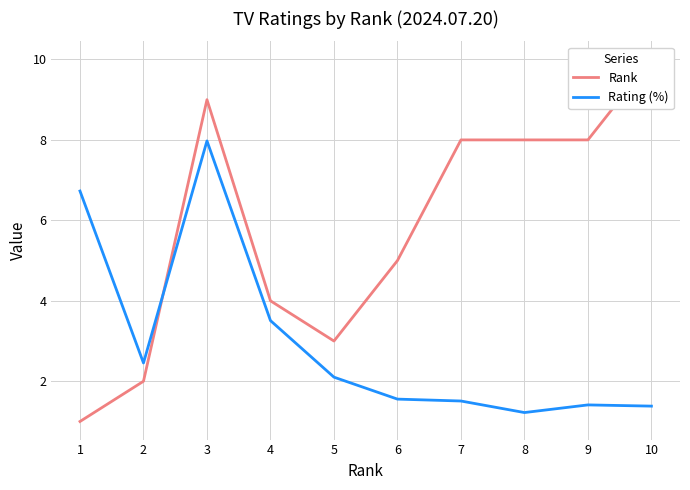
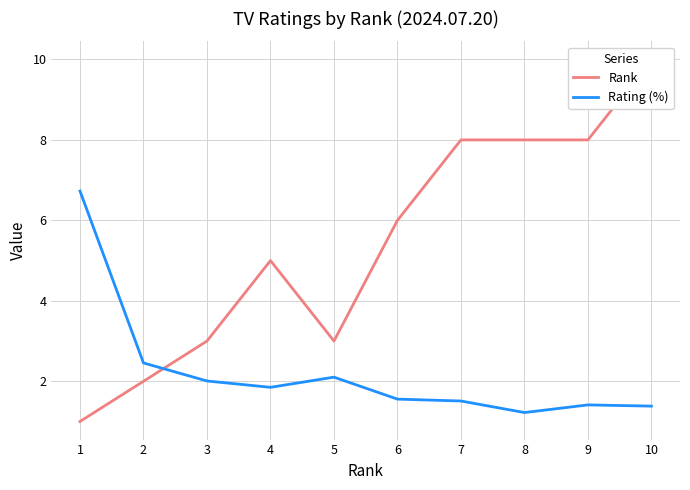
  {
    "Rank": {
      "1": 1,
      "2": 2,
-     "3": 9,
-     "4": 4,
+     "3": 3,
+     "4": 5,
      "5": 3,
-     "6": 5,
+     "6": 6,
      "7": 8,
      "8": 8,
      "9": 8
    },
    "Rating (%)": {
      "1": 6.7,
      "2": 2.5,
-     "3": 8.0,
-     "4": 3.5,
+     "3": 2.0,
+     "4": 1.8,
      "5": 2.1,
      "6": 1.6,
      "7": 1.5,
      "8": 1.2,
      "9": 1.4,
      "10": 1.4
    }
  }
